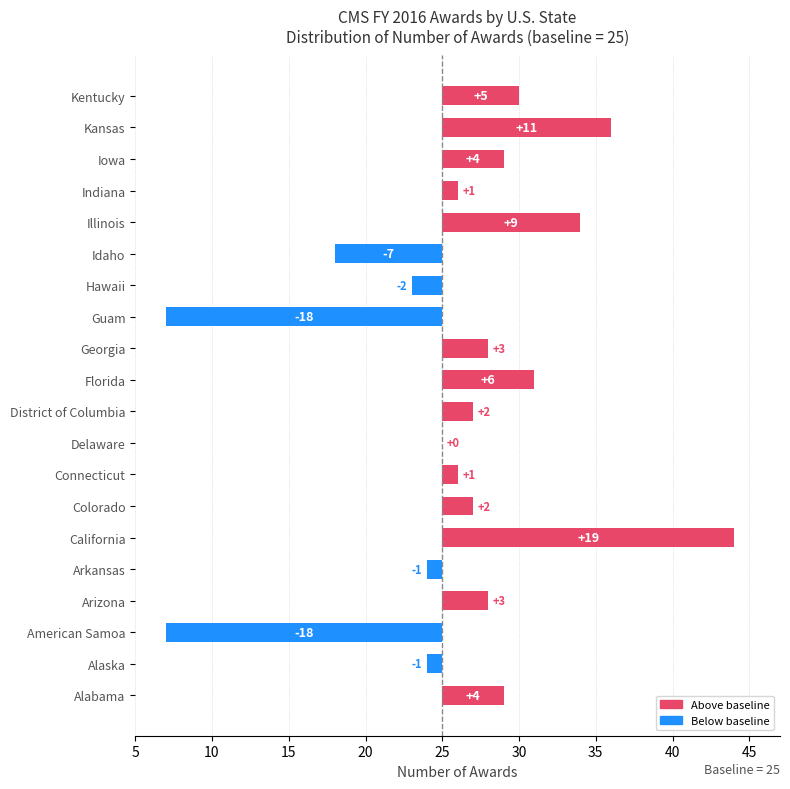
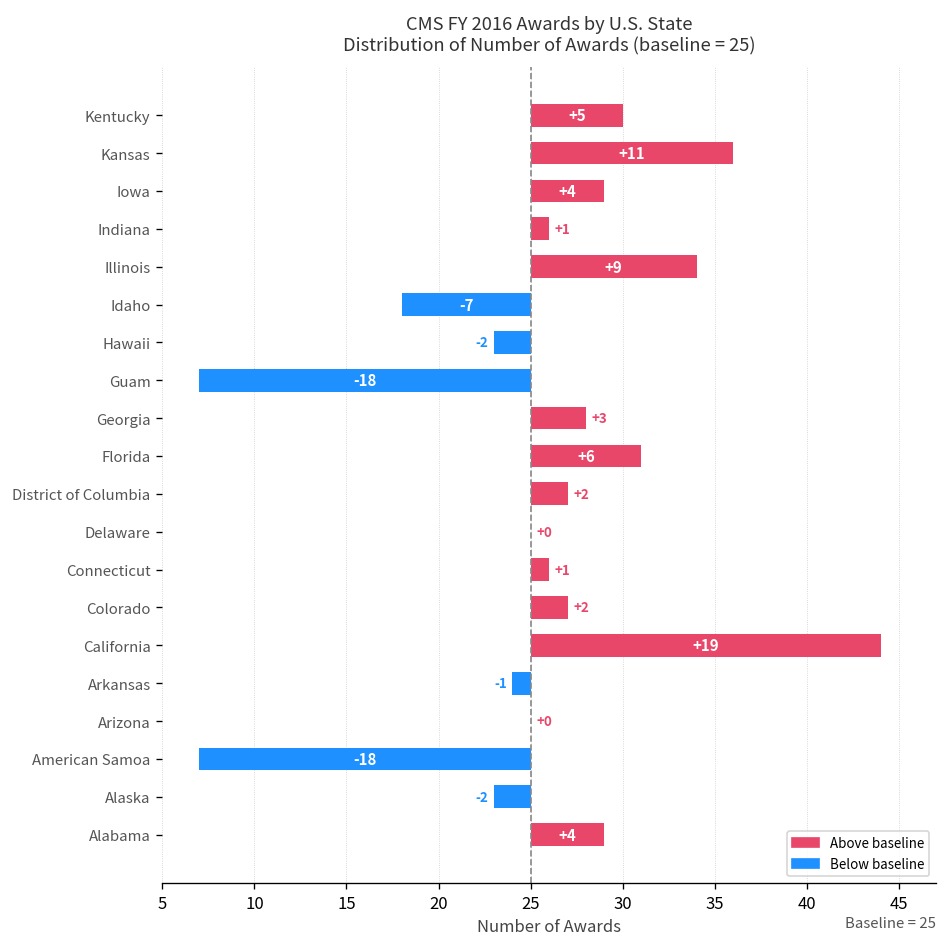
  {
    "Kentucky": "+5",
    "Kansas": "+11",
    "Iowa": "+4",
    "Indiana": "+1",
    "Illinois": "+9",
    "Idaho": "-7",
    "Hawaii": "-2",
    "Guam": "-18",
    "Georgia": "+3",
    "Florida": "+6",
    "District of Columbia": "+2",
    "Delaware": "+0",
    "Connecticut": "+1",
    "Colorado": "+2",
    "California": "+19",
    "Arkansas": "-1",
-   "Arizona": "+3",
+   "Arizona": "+0",
    "American Samoa": "-18",
-   "Alaska": "-1",
+   "Alaska": "-2",
    "Alabama": "+4"
  }
